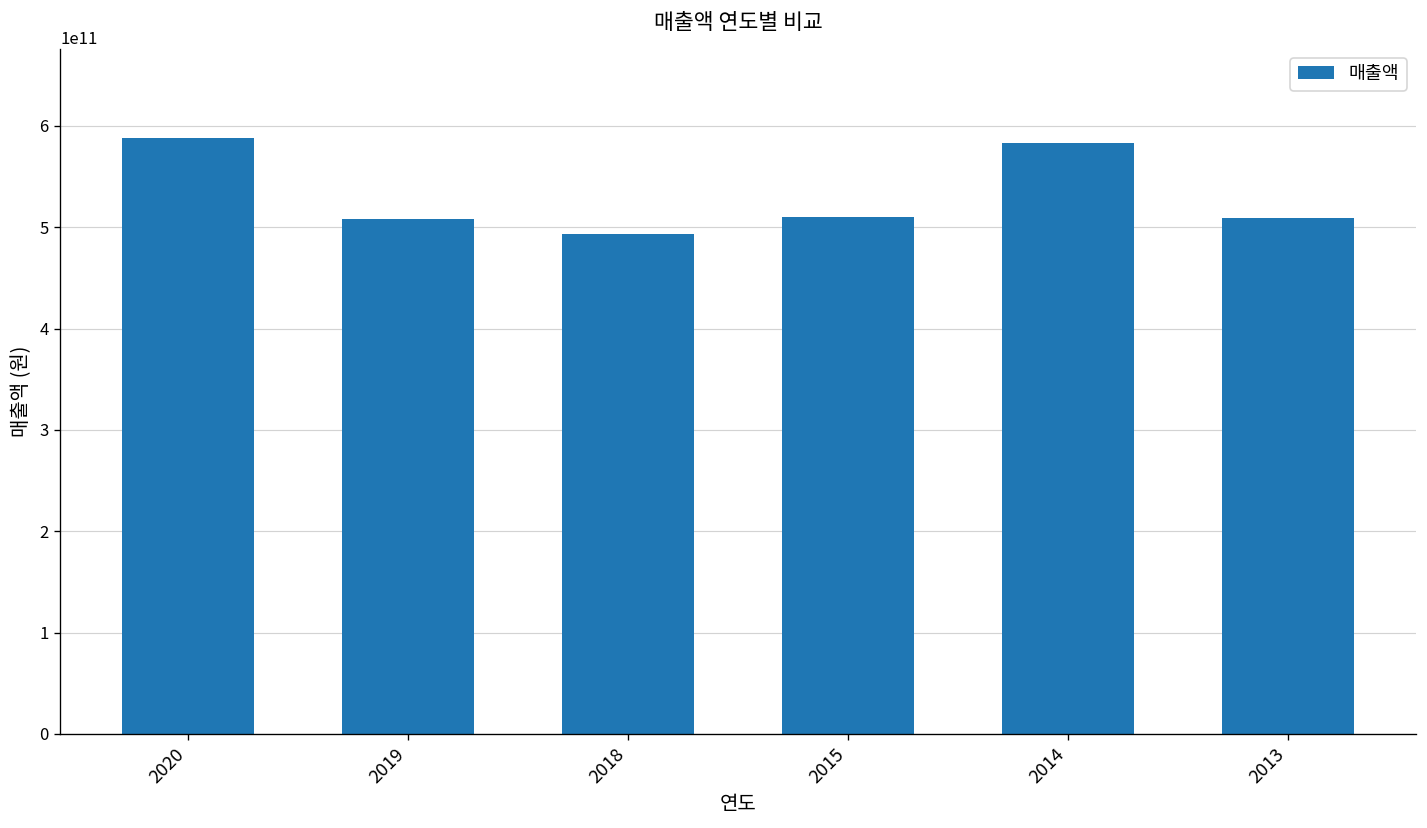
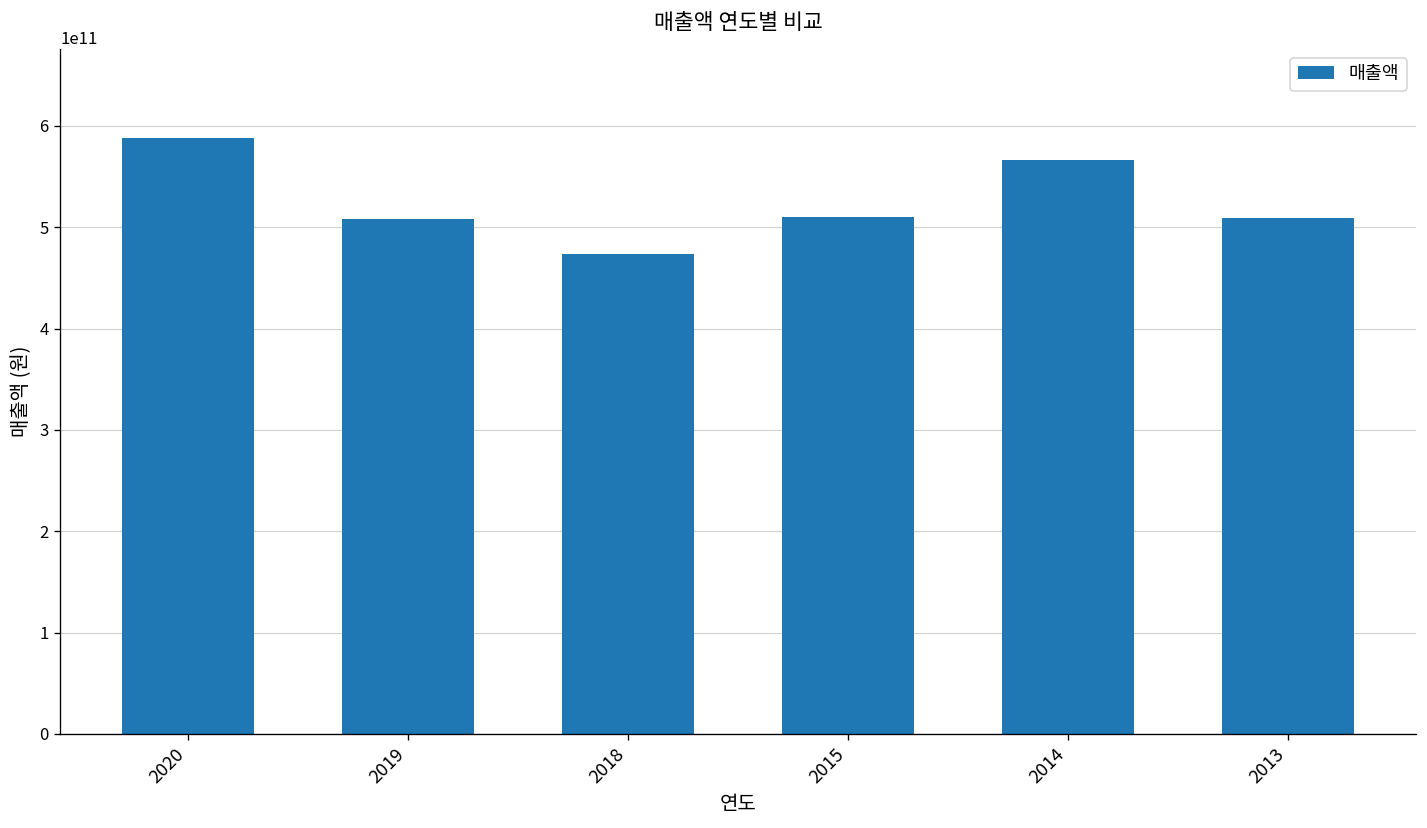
  {
    "2020": 590000000000,
    "2019": 510000000000,
-   "2018": 490000000000,
+   "2018": 470000000000,
    "2015": 510000000000,
-   "2014": 580000000000,
+   "2014": 570000000000,
    "2013": 510000000000
  }
